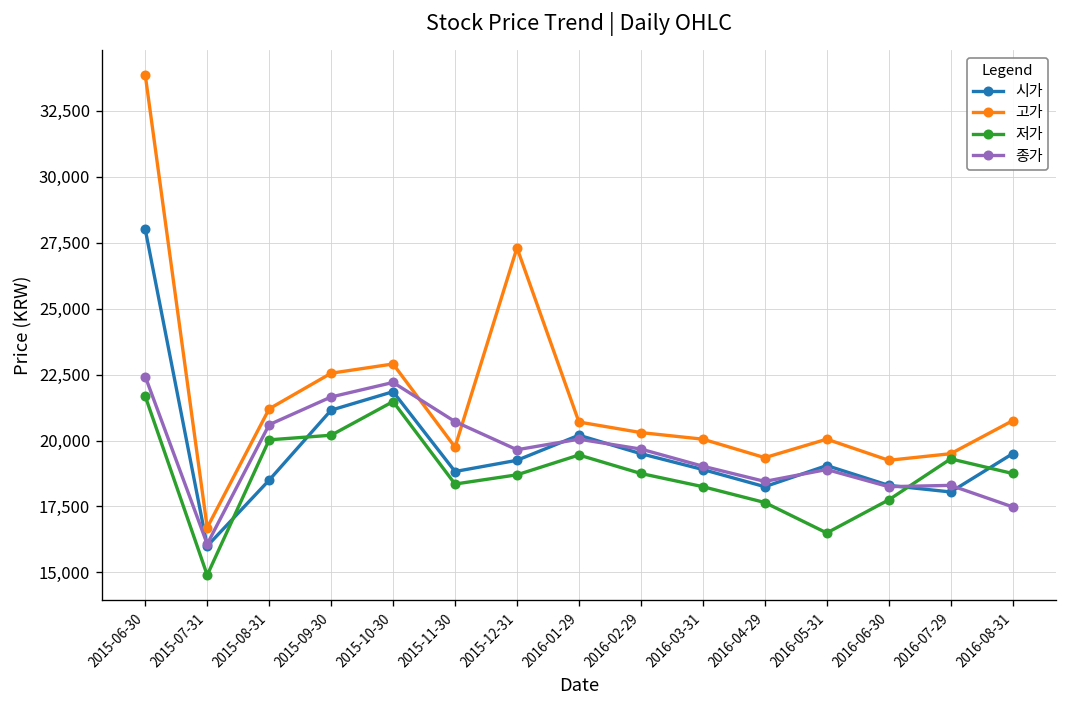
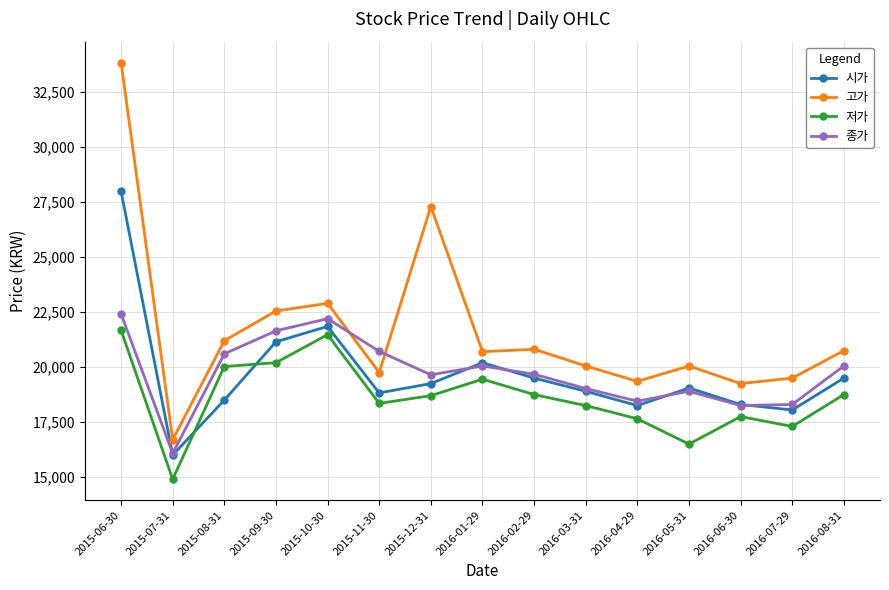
  {
    "시가": {
      "2015-06-30": "28,000",
      "2015-08-31": "18,500",
      "2015-09-30": "21,200",
      "2015-10-30": "21,900",
      "2015-11-30": "18,800",
      "2015-12-31": "19,300",
      "2016-01-29": "20,200",
      "2016-02-29": "19,500",
      "2016-03-31": "18,900",
      "2016-04-29": "18,300",
      "2016-05-31": "19,100",
      "2016-07-29": "18,100",
      "2016-08-31": "19,500"
    },
    "고가": {
      "2015-06-30": "33,900",
      "2015-07-31": "16,700",
      "2015-08-31": "21,200",
      "2015-09-30": "22,600",
      "2015-10-30": "22,900",
      "2015-11-30": "19,800",
      "2015-12-31": "27,300",
      "2016-01-29": "20,700",
-     "2016-02-29": "20,300",
+     "2016-02-29": "20,800",
      "2016-03-31": "20,100",
      "2016-04-29": "19,400",
      "2016-05-31": "20,100",
      "2016-06-30": "19,300",
      "2016-07-29": "19,500",
      "2016-08-31": "20,800"
    },
    "저가": {
      "2015-06-30": "21,700",
      "2015-07-31": "14,900",
      "2015-08-31": "20,000",
      "2015-09-30": "20,200",
      "2015-10-30": "21,500",
      "2015-11-30": "18,400",
      "2015-12-31": "18,700",
      "2016-01-29": "19,500",
      "2016-02-29": "18,800",
      "2016-03-31": "18,300",
      "2016-04-29": "17,700",
      "2016-05-31": "16,500",
      "2016-06-30": "17,800",
-     "2016-07-29": "19,300",
+     "2016-07-29": "17,300",
      "2016-08-31": "18,800"
    },
    "종가": {
      "2015-06-30": "22,400",
      "2015-08-31": "20,600",
      "2015-09-30": "21,700",
      "2015-10-30": "22,200",
      "2015-11-30": "20,700",
      "2015-12-31": "19,700",
      "2016-01-29": "20,100",
      "2016-02-29": "19,700",
      "2016-03-31": "19,000",
      "2016-04-29": "18,500",
      "2016-05-31": "18,900",
      "2016-07-29": "18,300",
-     "2016-08-31": "17,500"
+     "2016-08-31": "20,100"
    }
  }
